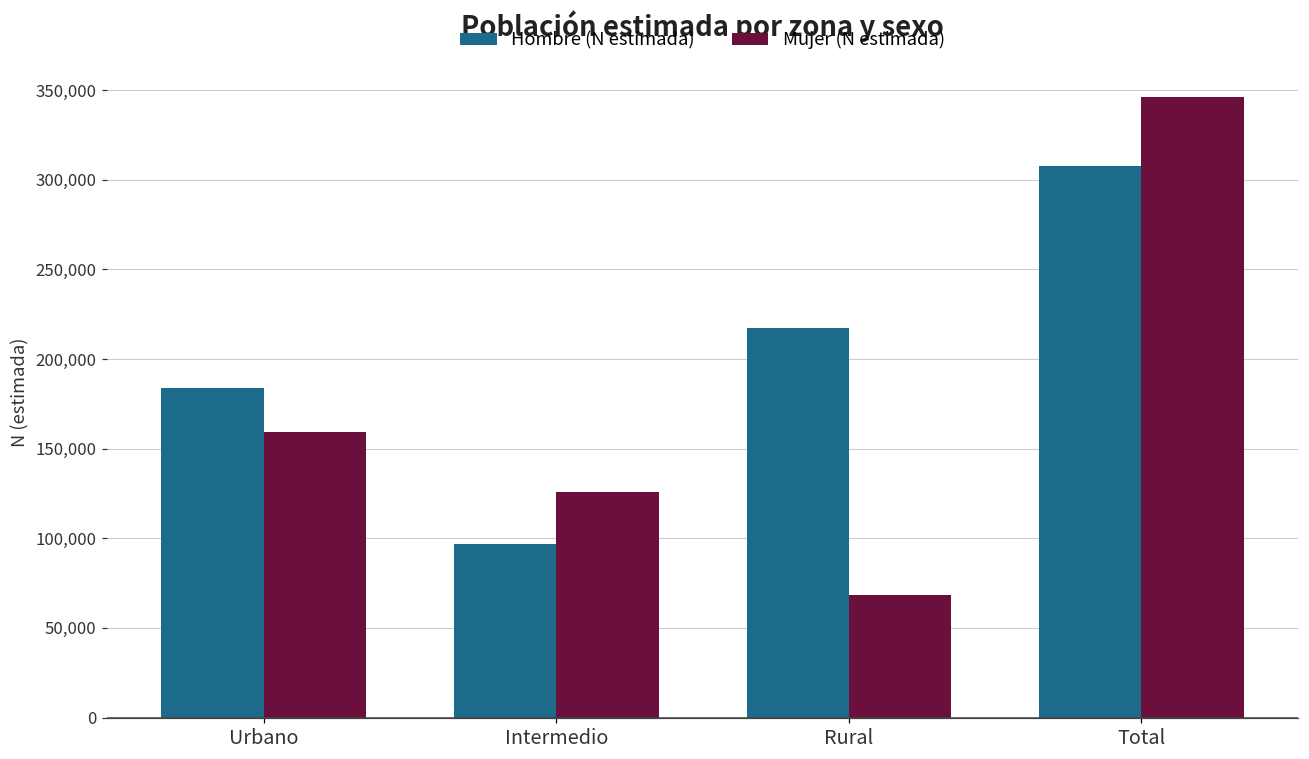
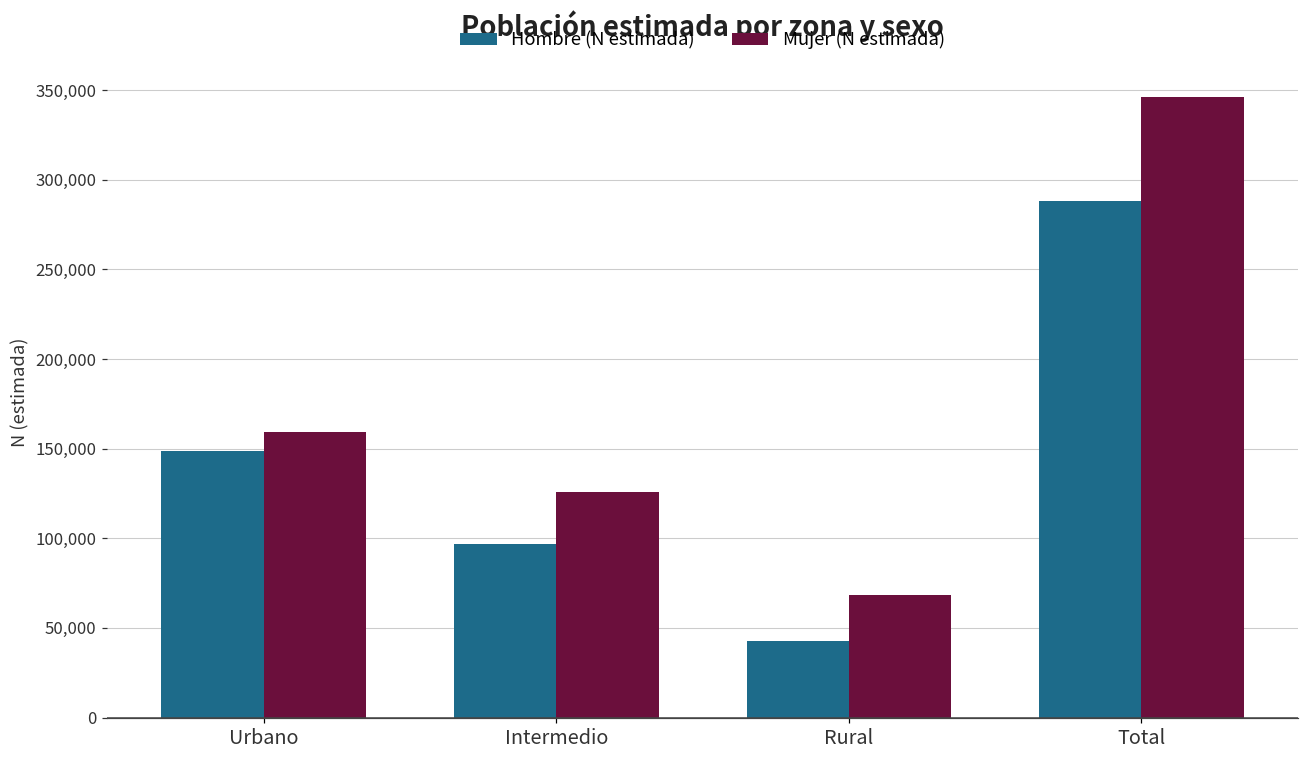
  {
    "Hombre (N estimada)": {
-     "Urbano": "184,000",
+     "Urbano": "149,000",
      "Intermedio": "97,000",
-     "Rural": "217,000",
-     "Total": "308,000"
+     "Rural": "43,000",
+     "Total": "288,000"
    },
    "Mujer (N estimada)": {
      "Urbano": "160,000",
      "Intermedio": "126,000",
      "Rural": "68,000",
      "Total": "346,000"
    }
  }
